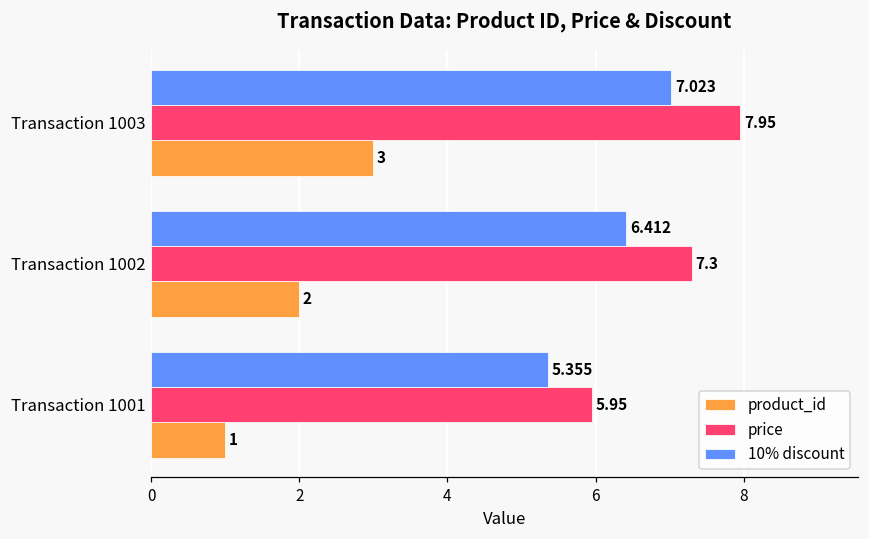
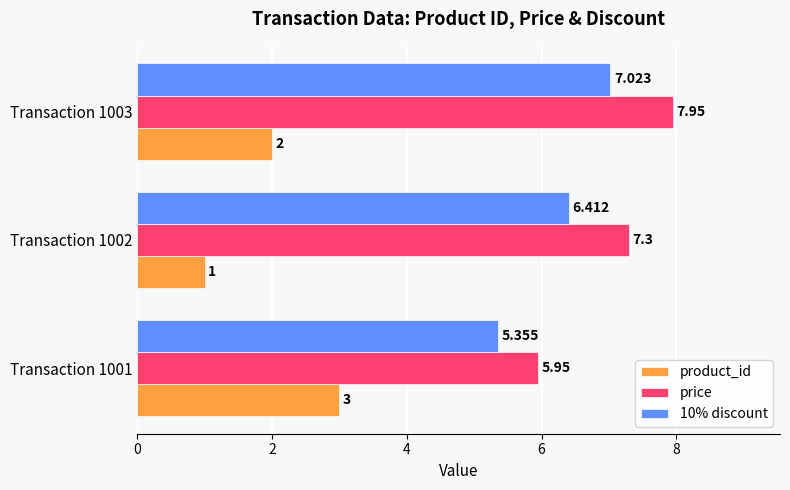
  {
    "product_id": {
-     "Transaction 1003": 3,
-     "Transaction 1002": 2,
-     "Transaction 1001": 1
+     "Transaction 1003": 2,
+     "Transaction 1002": 1,
+     "Transaction 1001": 3
    },
    "price": {
      "Transaction 1003": 7.95,
      "Transaction 1002": 7.3,
      "Transaction 1001": 5.95
    },
    "10% discount": {
      "Transaction 1003": 7.023,
      "Transaction 1002": 6.412,
      "Transaction 1001": 5.355
    }
  }
